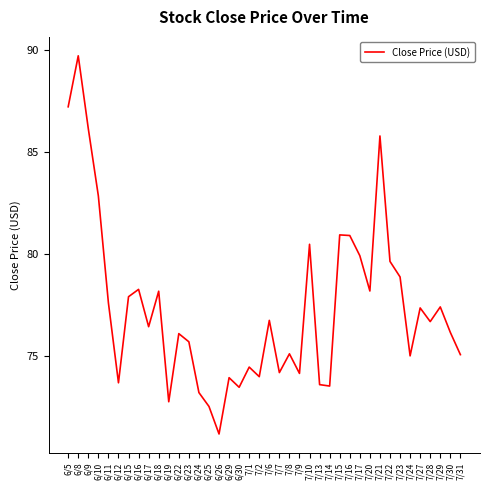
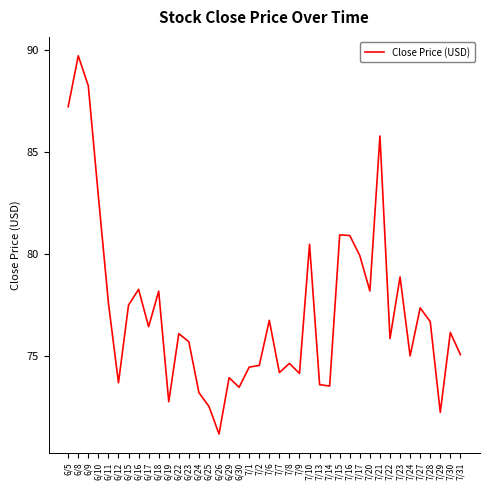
  {
    "6/5": 87.2,
    "6/8": 89.7,
-   "6/9": 86.1,
+   "6/9": 88.2,
    "6/10": 82.8,
    "6/11": 77.6,
    "6/12": 73.7,
-   "6/15": 77.9,
+   "6/15": 77.5,
    "6/16": 78.3,
    "6/17": 76.4,
    "6/18": 78.2,
    "6/19": 72.7,
    "6/22": 76.1,
    "6/23": 75.7,
    "6/24": 73.2,
    "6/25": 72.5,
    "6/26": 71.2,
    "6/29": 73.9,
    "6/30": 73.5,
    "7/1": 74.4,
-   "7/2": 74.0,
+   "7/2": 74.5,
    "7/6": 76.7,
    "7/7": 74.2,
-   "7/8": 75.1,
+   "7/8": 74.6,
    "7/9": 74.1,
    "7/10": 80.5,
    "7/13": 73.6,
    "7/14": 73.5,
    "7/15": 80.9,
    "7/16": 80.9,
    "7/17": 79.9,
    "7/20": 78.2,
    "7/21": 85.8,
-   "7/22": 79.6,
+   "7/22": 75.8,
    "7/23": 78.9,
    "7/24": 75.0,
    "7/27": 77.3,
    "7/28": 76.7,
-   "7/29": 77.4,
+   "7/29": 72.2,
    "7/30": 76.1,
    "7/31": 75.1
  }
